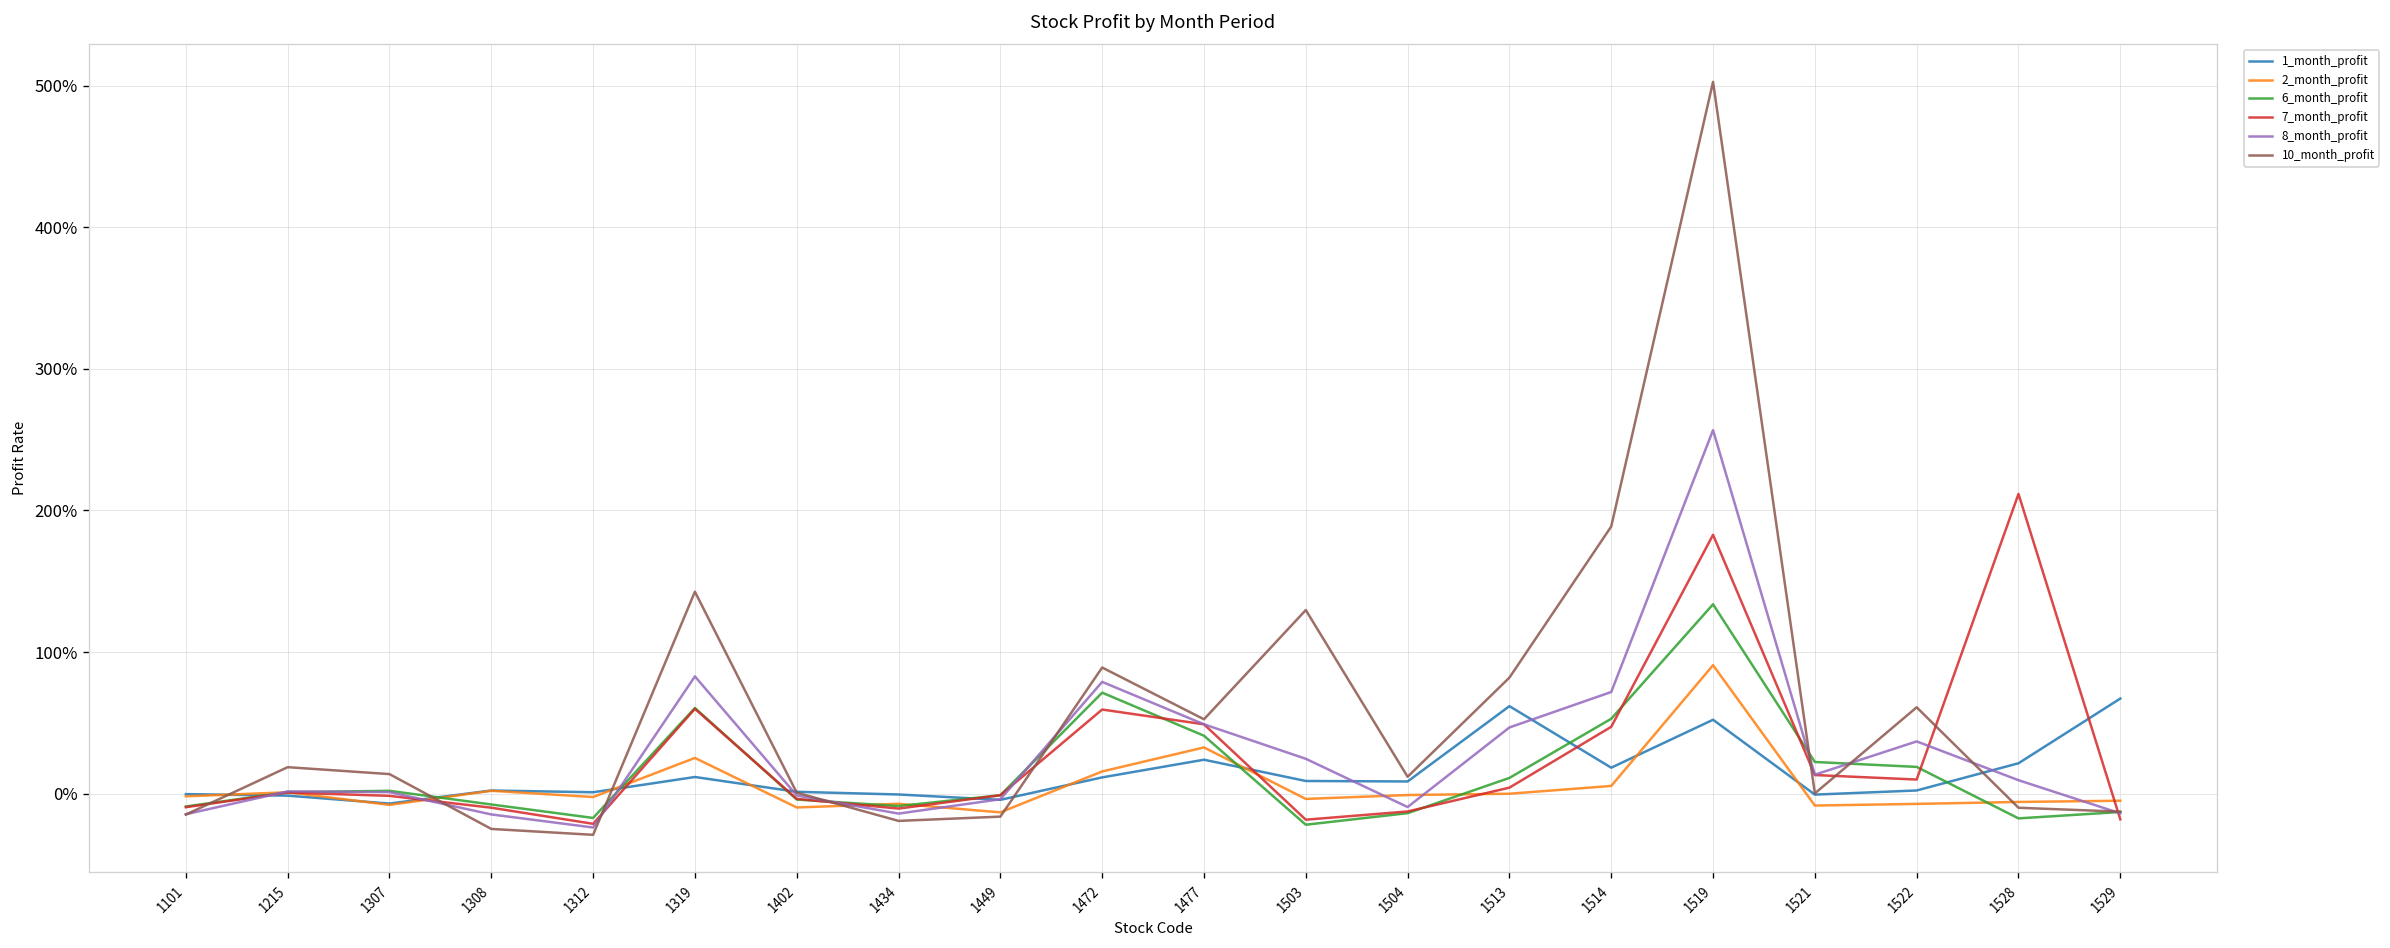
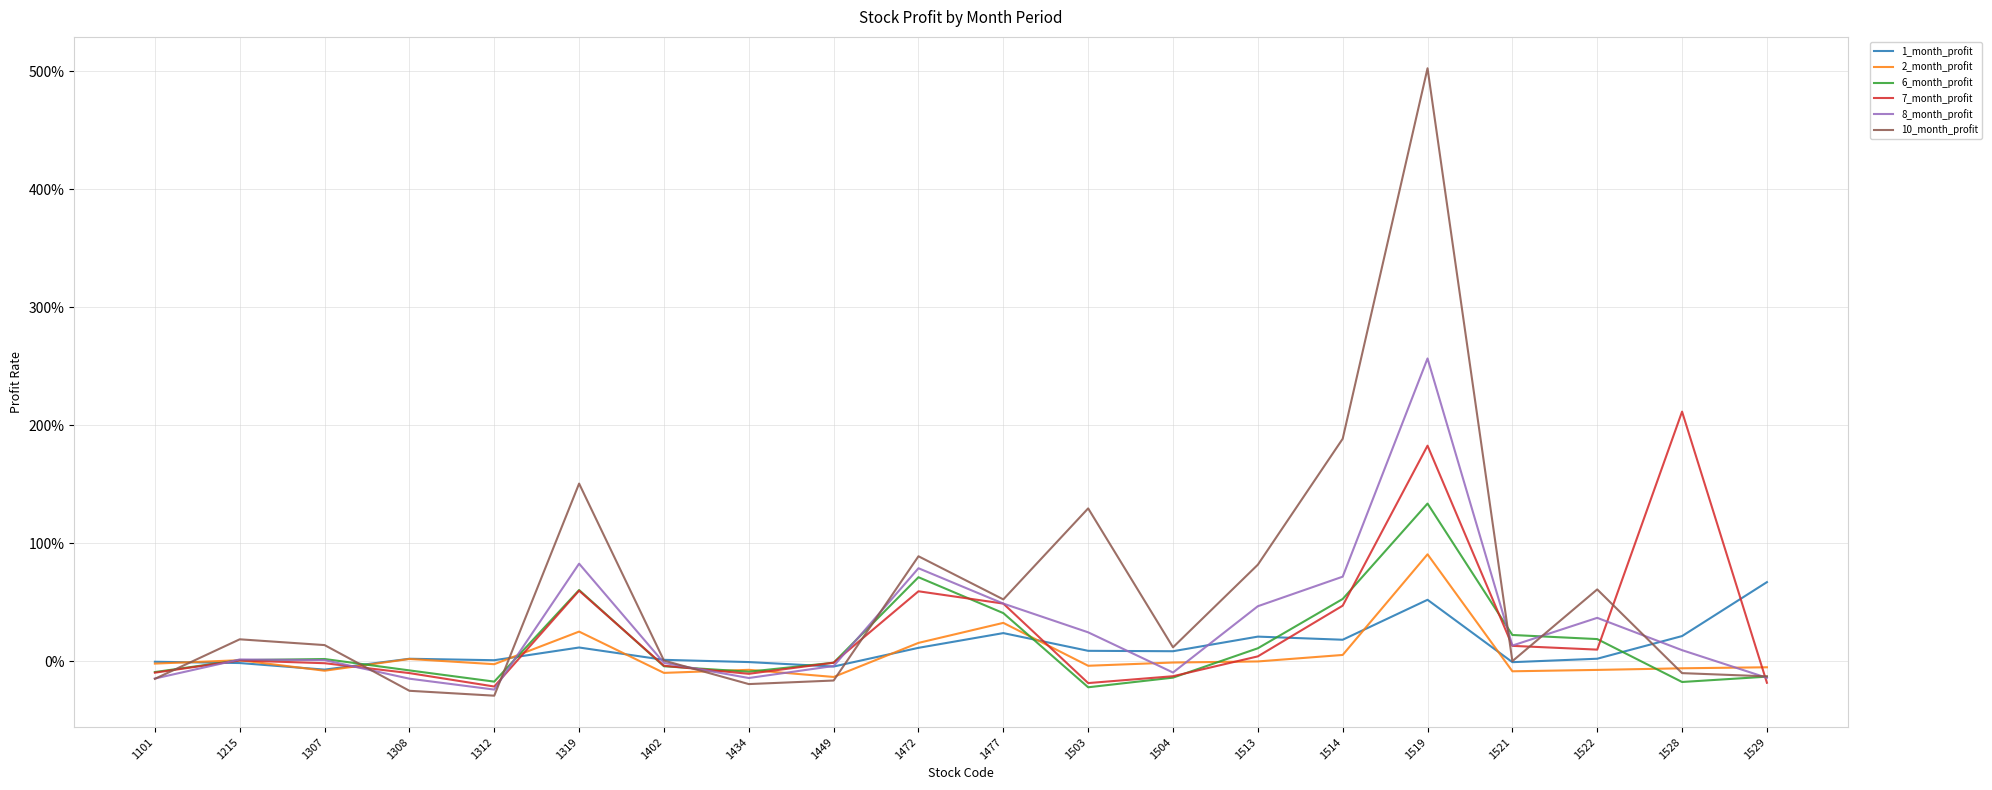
  {
    "1_month_profit": {
      "1312": "1%",
      "1319": "12%",
      "1434": "-1%",
      "1472": "12%",
      "1477": "24%",
      "1503": "9%",
      "1504": "9%",
-     "1513": "62%",
+     "1513": "21%",
      "1514": "18%",
      "1519": "52%",
      "1522": "2%",
      "1528": "22%",
      "1529": "67%"
    },
    "2_month_profit": {
      "1312": "-2%",
      "1319": "25%",
      "1402": "-10%",
      "1449": "-13%",
      "1472": "16%",
      "1477": "33%",
      "1503": "-4%",
      "1504": "-1%",
      "1513": "0%",
      "1514": "5%",
      "1519": "91%",
      "1521": "-8%",
      "1522": "-7%",
      "1528": "-6%",
      "1529": "-5%"
    },
    "6_month_profit": {
      "1308": "-8%",
      "1312": "-17%",
      "1472": "71%",
      "1477": "41%",
      "1503": "-22%",
      "1513": "11%",
      "1514": "53%",
      "1519": "134%",
      "1521": "22%",
      "1522": "19%",
      "1528": "-17%"
    },
    "7_month_profit": {
      "1307": "-1%",
      "1308": "-10%",
      "1312": "-21%",
      "1472": "59%",
      "1503": "-18%",
      "1513": "4%",
      "1514": "47%",
      "1519": "183%",
      "1522": "10%",
      "1528": "212%",
      "1529": "-18%"
    },
    "8_month_profit": {
      "1308": "-15%",
      "1312": "-24%",
      "1319": "83%",
      "1434": "-14%",
      "1472": "79%",
      "1503": "25%",
      "1504": "-9%",
      "1513": "47%",
      "1514": "72%",
      "1519": "257%",
      "1522": "37%",
      "1528": "10%"
    },
    "10_month_profit": {
      "1215": "19%",
      "1307": "14%",
      "1308": "-25%",
      "1312": "-29%",
-     "1319": "143%",
+     "1319": "151%",
      "1434": "-19%",
      "1449": "-16%",
      "1472": "89%",
      "1477": "53%",
      "1503": "130%",
      "1504": "12%",
      "1513": "82%",
      "1514": "189%",
      "1519": "503%",
      "1522": "61%",
      "1528": "-10%"
    }
  }
